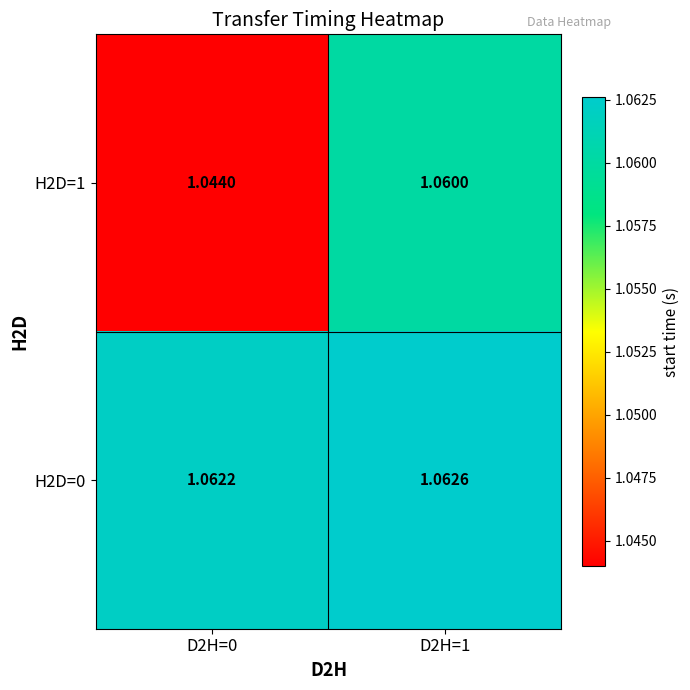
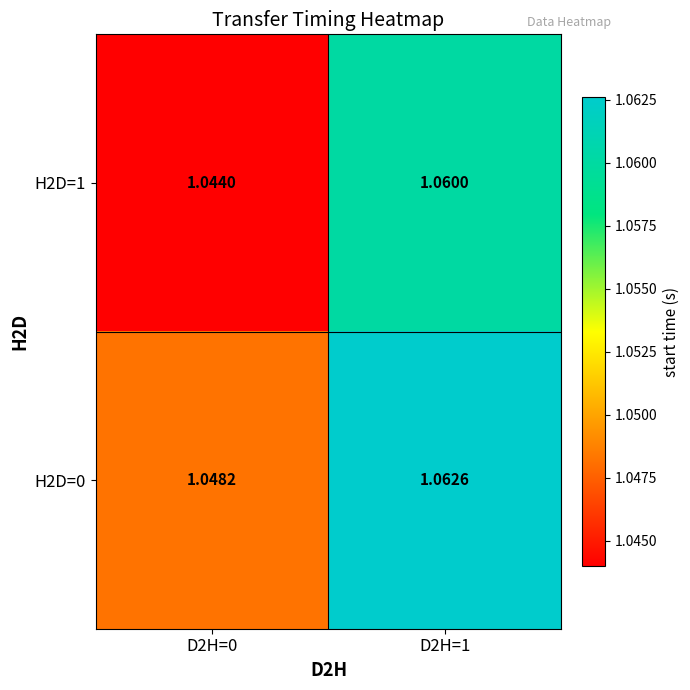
  {
    "H2D=1": {
      "D2H=0": 1.0440,
      "D2H=1": 1.0600
    },
    "H2D=0": {
-     "D2H=0": 1.0622,
+     "D2H=0": 1.0482,
      "D2H=1": 1.0626
    }
  }
